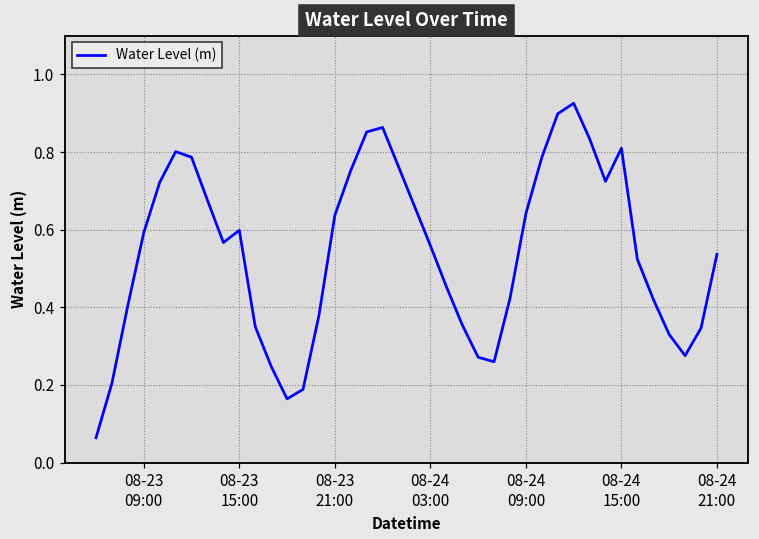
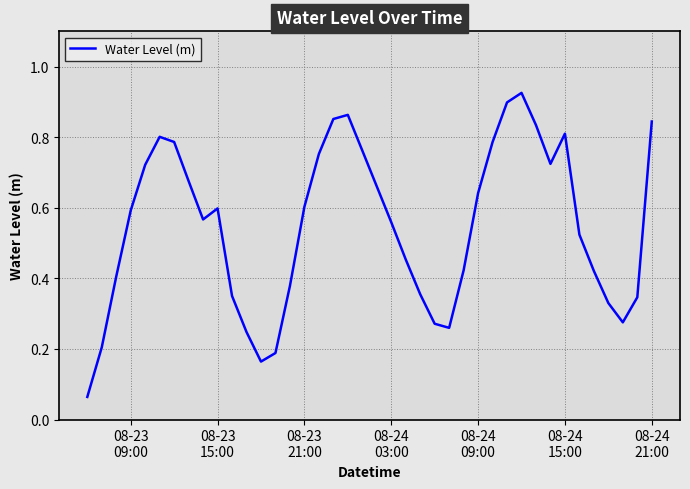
  {
    "08-23 09:00": 0.59,
    "08-23 15:00": 0.60,
-   "08-23 21:00": 0.64,
+   "08-23 21:00": 0.60,
    "08-24 03:00": 0.56,
    "08-24 09:00": 0.64,
    "08-24 15:00": 0.81,
-   "08-24 21:00": 0.54
+   "08-24 21:00": 0.84
  }
